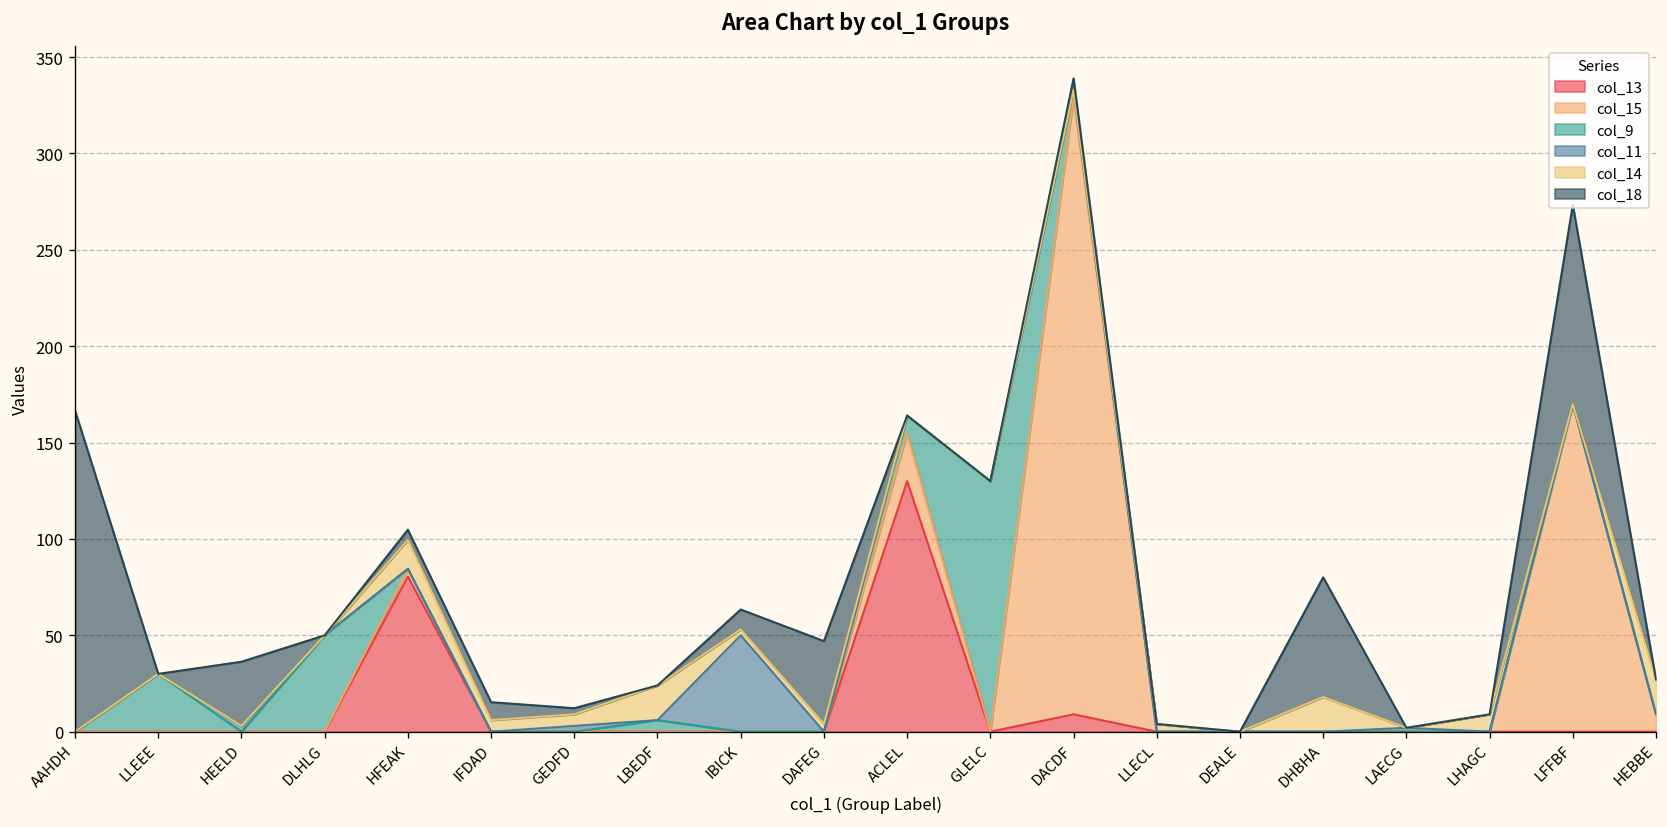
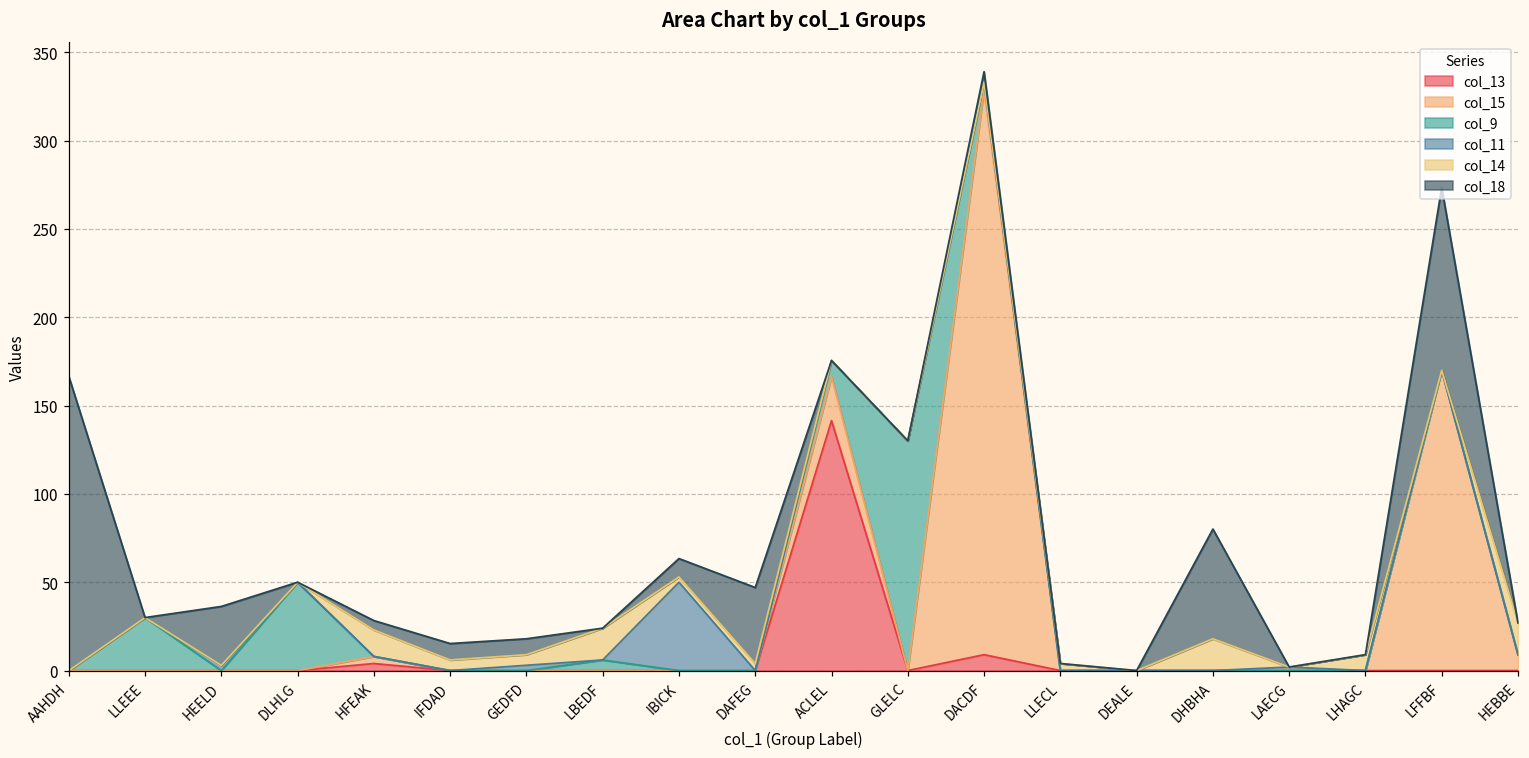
  {
    "col_13": {
-     "HFEAK": 81,
-     "ACLEL": 130,
+     "HFEAK": 4,
+     "ACLEL": 142,
      "DACDF": 9,
      "LFFBF": 0,
      "HEBBE": 0
    },
    "col_18": {
      "AAHDH": 167,
      "HEELD": 33,
      "HFEAK": 5,
      "IFDAD": 9,
-     "GEDFD": 3,
+     "GEDFD": 9,
      "IBICK": 10,
      "DAFEG": 43,
      "DACDF": 6,
      "DHBHA": 62
    }
  }
